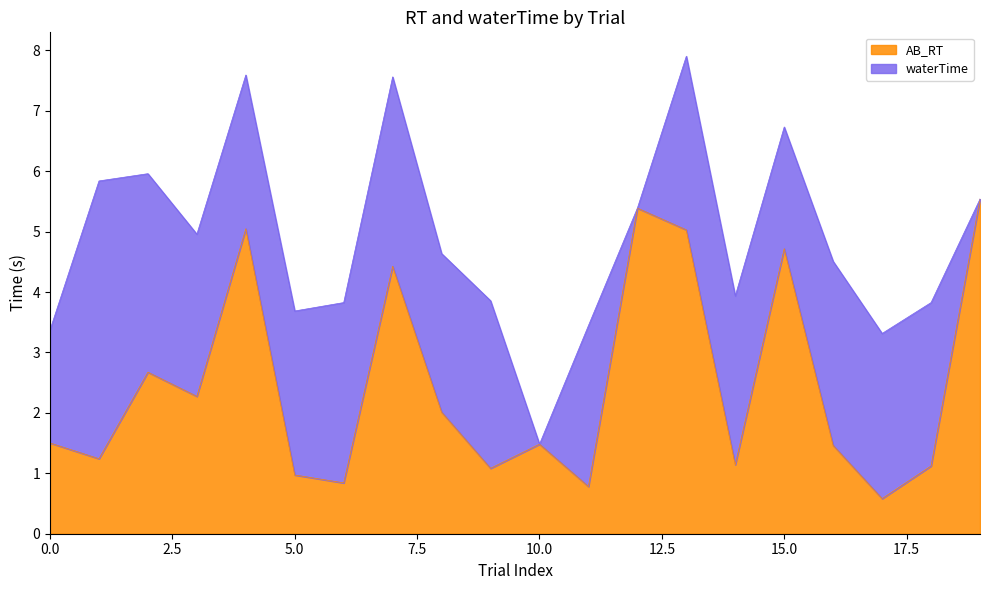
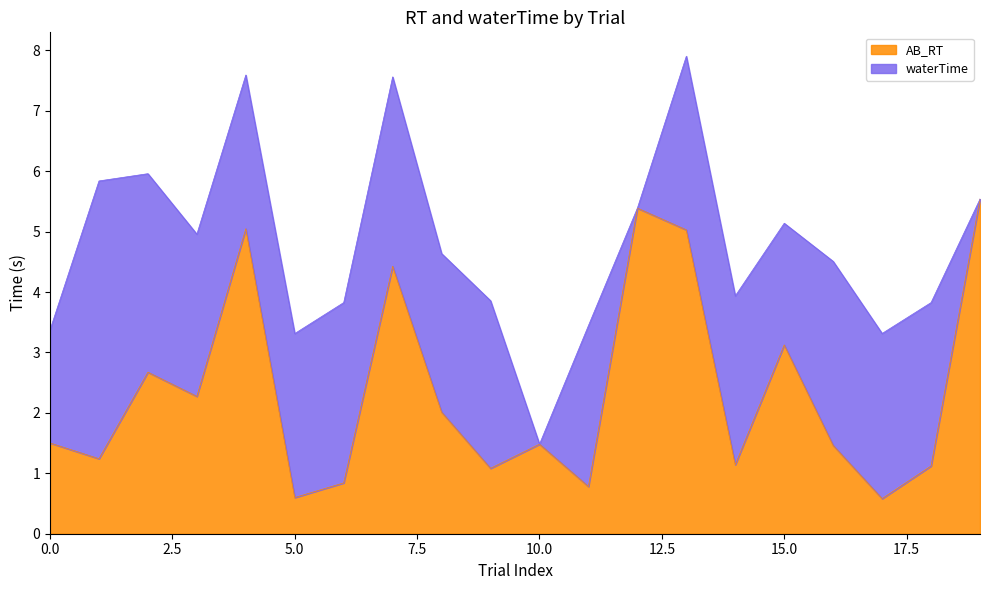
  {
    "AB_RT": {
      "0.0": 1.5,
-     "5.0": 1.0,
-     "15.0": 4.7
+     "5.0": 0.6,
+     "15.0": 3.1
    },
    "waterTime": {
      "0.0": 1.9,
      "5.0": 2.7,
      "15.0": 2.0
    }
  }
